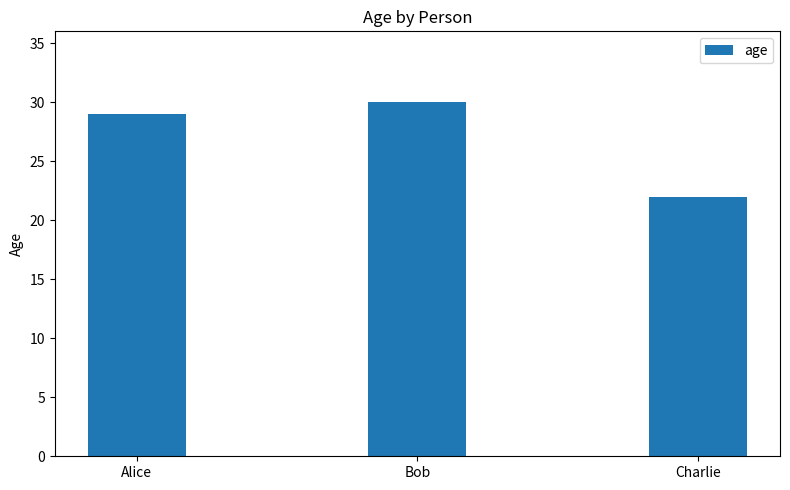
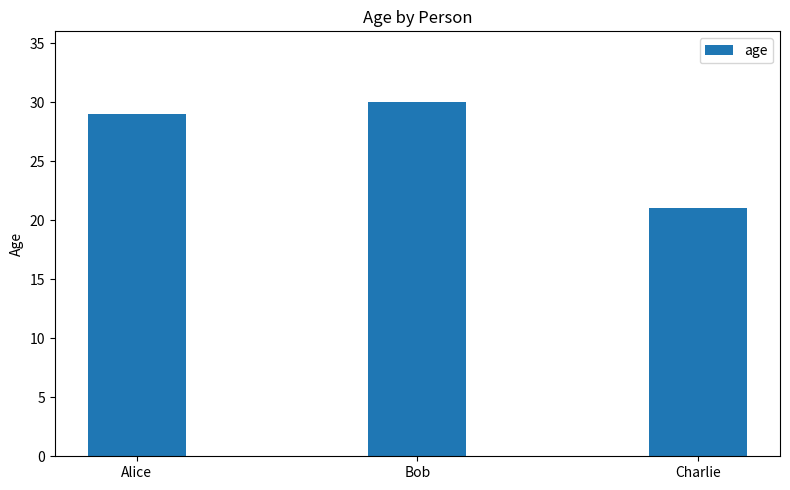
  {
    "Alice": 29,
    "Bob": 30,
-   "Charlie": 22
+   "Charlie": 21
  }
